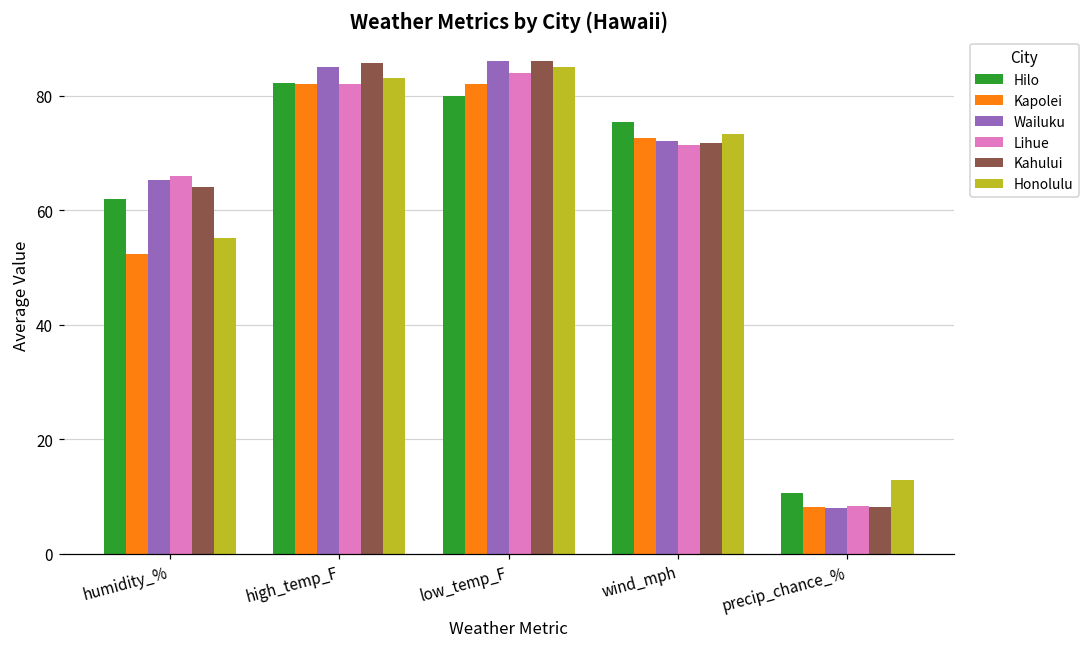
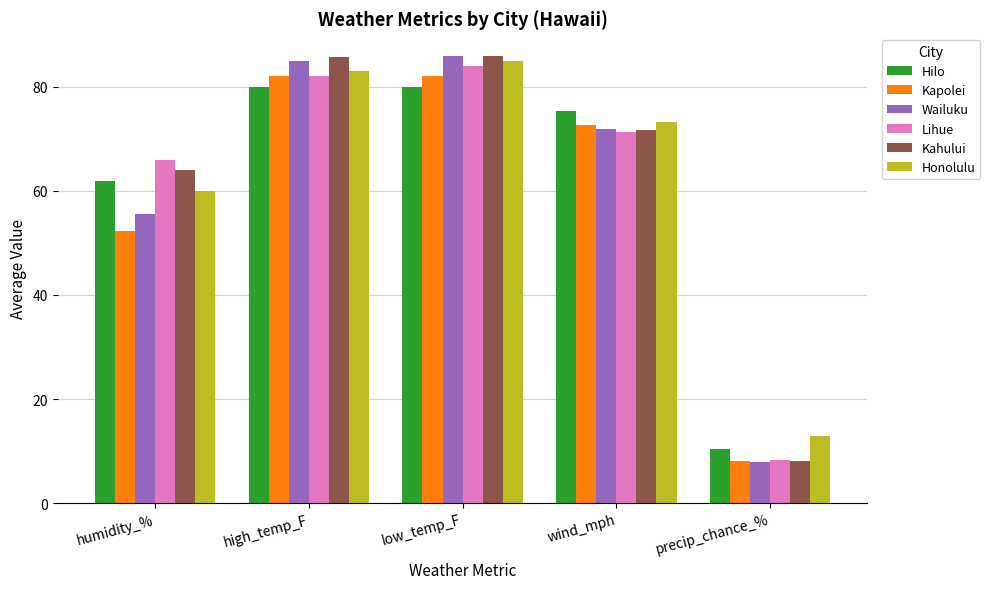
  {
    "Hilo": {
      "humidity_%": 62,
-     "high_temp_F": 82,
+     "high_temp_F": 80,
      "low_temp_F": 80,
      "wind_mph": 75,
      "precip_chance_%": 10
    },
    "Kapolei": {
      "humidity_%": 52,
      "high_temp_F": 82,
      "low_temp_F": 82,
      "wind_mph": 73,
      "precip_chance_%": 8
    },
    "Wailuku": {
-     "humidity_%": 65,
+     "humidity_%": 56,
      "high_temp_F": 85,
      "low_temp_F": 86,
      "wind_mph": 72,
      "precip_chance_%": 8
    },
    "Lihue": {
      "humidity_%": 66,
      "high_temp_F": 82,
      "low_temp_F": 84,
      "wind_mph": 71,
      "precip_chance_%": 8
    },
    "Kahului": {
      "humidity_%": 64,
      "high_temp_F": 86,
      "low_temp_F": 86,
      "wind_mph": 72,
      "precip_chance_%": 8
    },
    "Honolulu": {
-     "humidity_%": 55,
+     "humidity_%": 60,
      "high_temp_F": 83,
      "low_temp_F": 85,
      "wind_mph": 73,
      "precip_chance_%": 13
    }
  }
